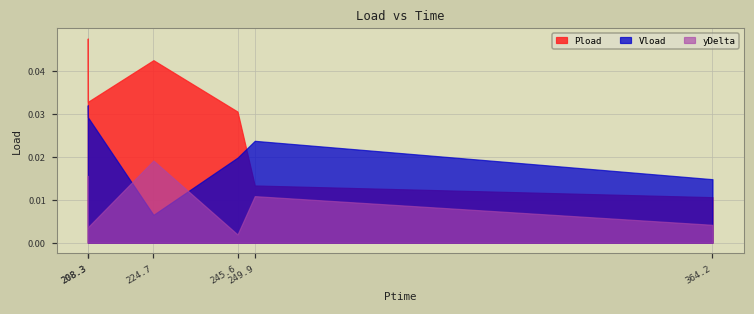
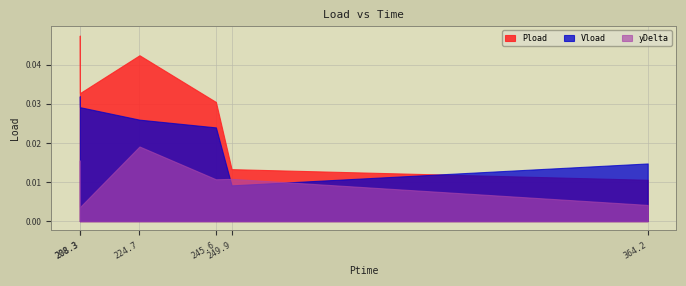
  {
    "Pload": {
      "224.7": 0.042,
      "245.6": 0.030,
      "249.9": 0.013,
      "364.2": 0.011
    },
    "Vload": {
-     "224.7": 0.006,
-     "245.6": 0.020,
-     "249.9": 0.024,
+     "224.7": 0.026,
+     "245.6": 0.024,
+     "249.9": 0.009,
      "364.2": 0.015
    },
    "yDelta": {
      "224.7": 0.019,
-     "245.6": 0.002,
+     "245.6": 0.011,
      "249.9": 0.011,
      "364.2": 0.004
    }
  }
